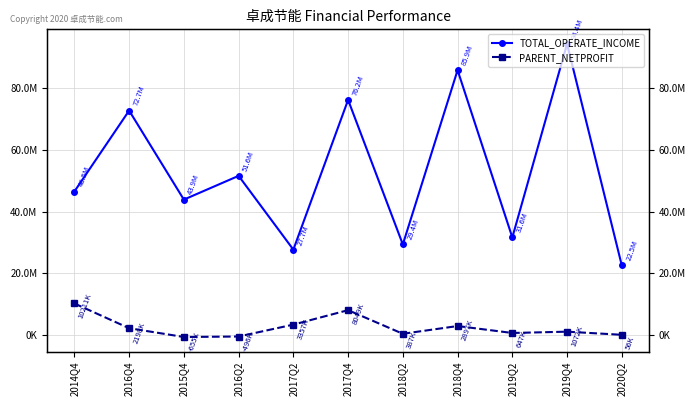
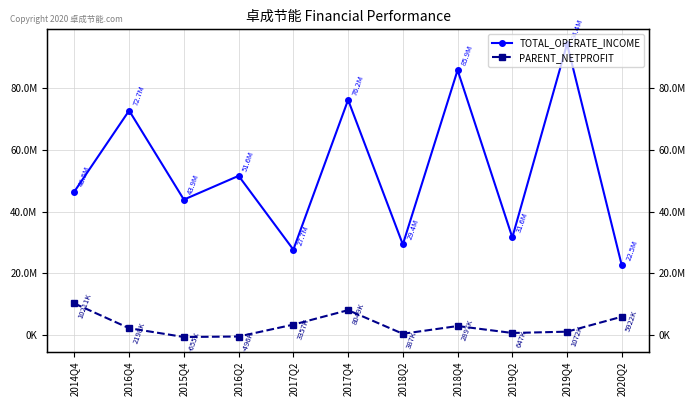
  {
    "TOTAL_OPERATE_INCOME": {
      "2014Q4": "46.5M",
      "2016Q4": "72.7M",
      "2015Q4": "43.9M",
      "2016Q2": "51.6M",
      "2017Q2": "27.7M",
      "2017Q4": "76.2M",
      "2018Q2": "29.4M",
      "2018Q4": "85.9M",
      "2019Q2": "31.6M",
      "2020Q2": "22.5M"
    },
    "PARENT_NETPROFIT": {
      "2014Q4": "10211K",
      "2016Q4": "2198K",
      "2015Q4": "-655K",
      "2016Q2": "-496K",
      "2017Q2": "3357K",
      "2017Q4": "8049K",
      "2018Q2": "387K",
      "2018Q4": "2897K",
      "2019Q2": "647K",
      "2019Q4": "1072K",
-     "2020Q2": "56K"
+     "2020Q2": "5922K"
    }
  }
